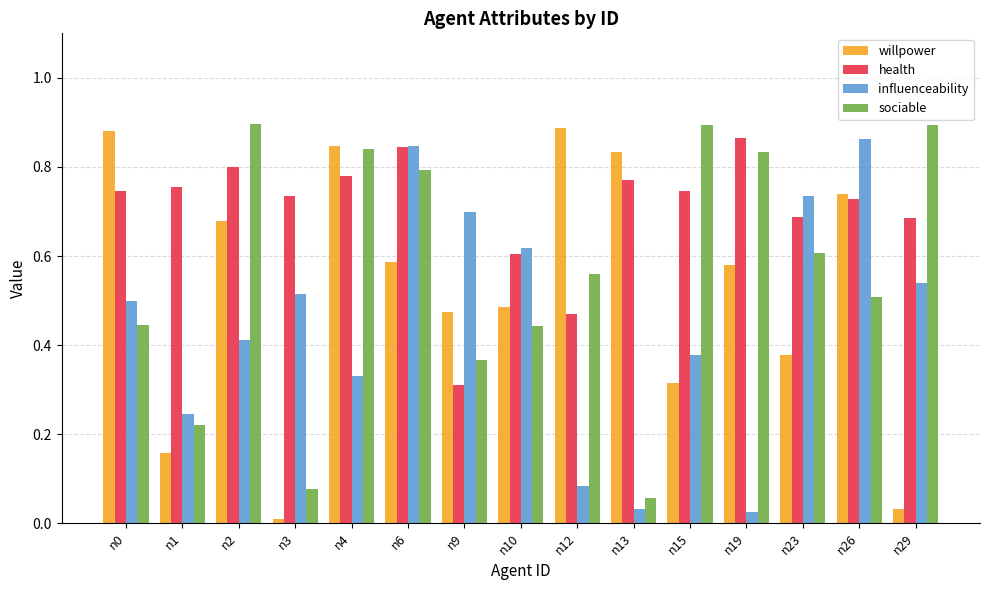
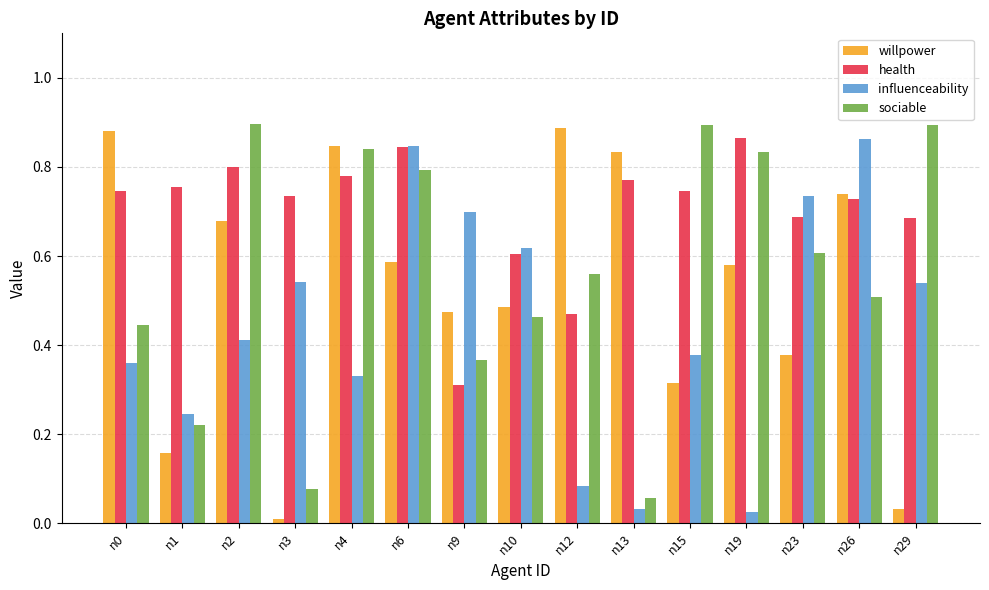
  {
    "willpower": {
      "n0": 0.88,
      "n1": 0.16,
      "n2": 0.68,
      "n3": 0.01,
      "n4": 0.85,
      "n6": 0.59,
      "n9": 0.47,
      "n10": 0.49,
      "n12": 0.89,
      "n13": 0.83,
      "n15": 0.31,
      "n19": 0.58,
      "n23": 0.38,
      "n26": 0.74,
      "n29": 0.03
    },
    "health": {
      "n0": 0.75,
      "n1": 0.75,
      "n2": 0.80,
      "n3": 0.73,
      "n4": 0.78,
      "n6": 0.84,
      "n9": 0.31,
      "n10": 0.61,
      "n12": 0.47,
      "n13": 0.77,
      "n15": 0.75,
      "n19": 0.87,
      "n23": 0.69,
      "n26": 0.73,
      "n29": 0.68
    },
    "influenceability": {
-     "n0": 0.50,
+     "n0": 0.36,
      "n1": 0.24,
      "n2": 0.41,
-     "n3": 0.51,
+     "n3": 0.54,
      "n4": 0.33,
      "n6": 0.85,
      "n9": 0.70,
      "n10": 0.62,
      "n12": 0.08,
      "n13": 0.03,
      "n15": 0.38,
      "n19": 0.03,
      "n23": 0.74,
      "n26": 0.86,
      "n29": 0.54
    },
    "sociable": {
      "n0": 0.45,
      "n1": 0.22,
      "n2": 0.90,
      "n3": 0.08,
      "n4": 0.84,
      "n6": 0.79,
      "n9": 0.37,
-     "n10": 0.44,
+     "n10": 0.46,
      "n12": 0.56,
      "n13": 0.06,
      "n15": 0.90,
      "n19": 0.83,
      "n23": 0.61,
      "n26": 0.51,
      "n29": 0.89
    }
  }
